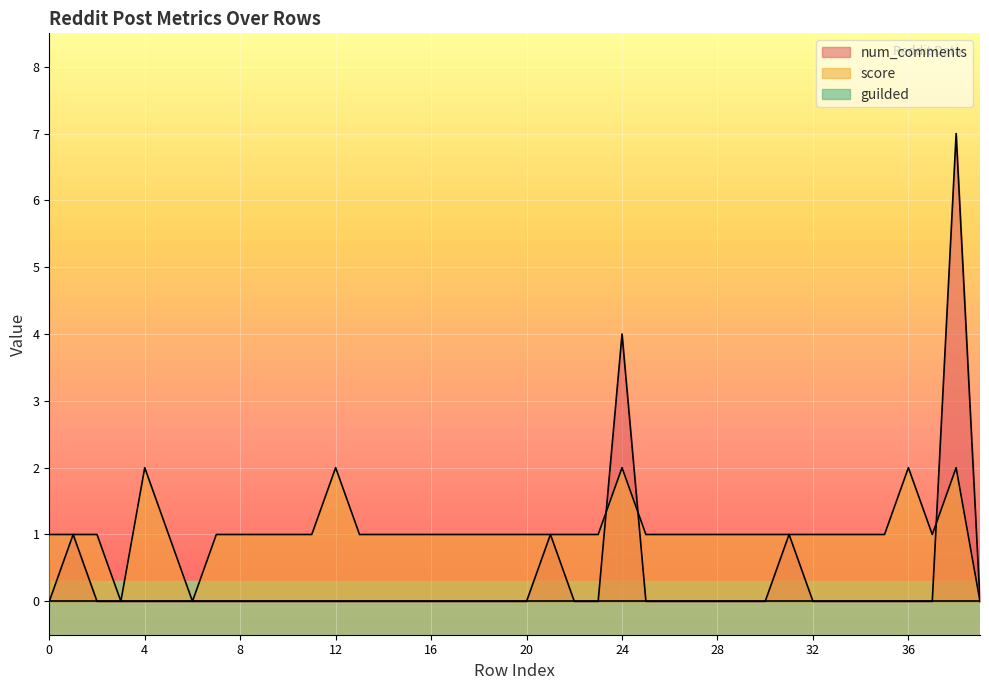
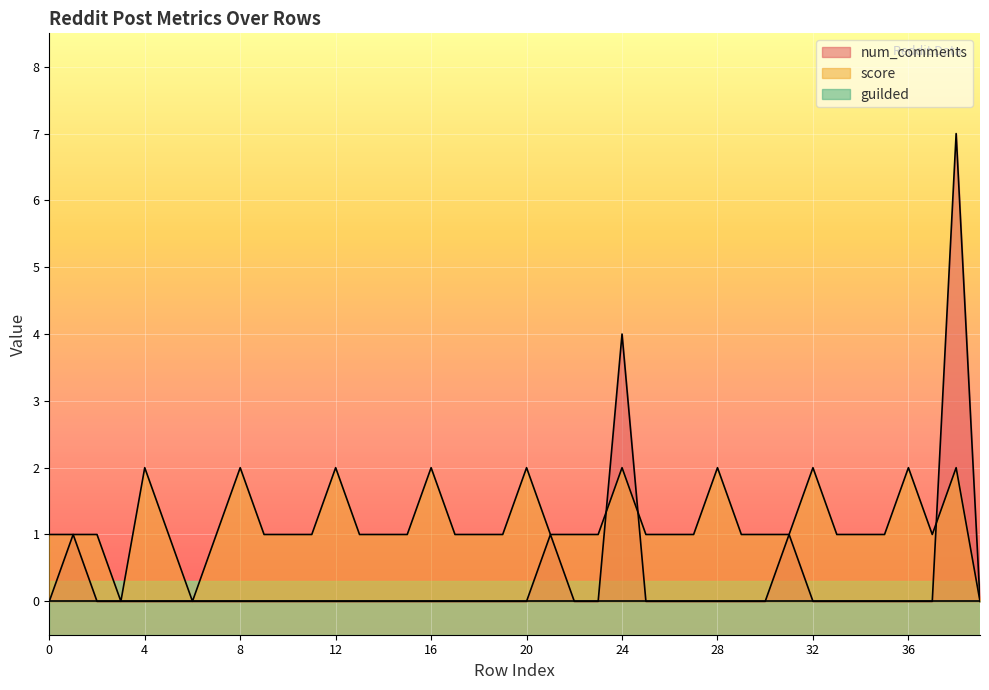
  {
    "num_comments": {
      "24": 4
    },
    "score": {
      "0": 1,
      "4": 2,
-     "8": 1,
+     "8": 2,
      "12": 2,
-     "16": 1,
-     "20": 1,
+     "16": 2,
+     "20": 2,
      "24": 2,
-     "28": 1,
-     "32": 1,
+     "28": 2,
+     "32": 2,
      "36": 2
    }
  }
